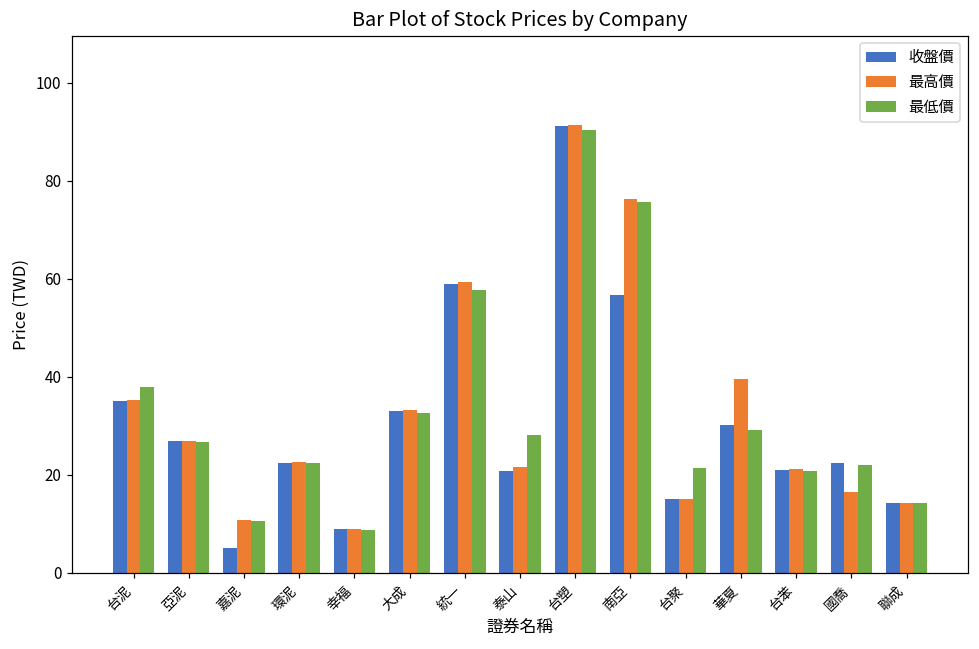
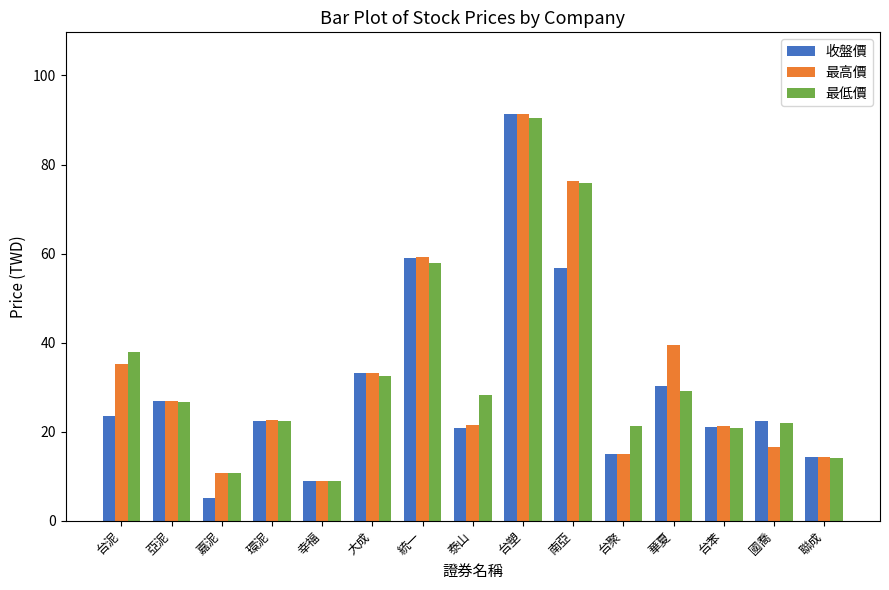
  {
    "收盤價": {
-     "台泥": 35,
+     "台泥": 24,
      "亞泥": 27,
      "嘉泥": 5,
      "環泥": 22,
      "幸福": 9,
      "大成": 33,
      "統一": 59,
      "泰山": 21,
      "台塑": 91,
      "南亞": 57,
      "台聚": 15,
      "華夏": 30,
      "台苯": 21,
      "國喬": 22,
      "聯成": 14
    },
    "最高價": {
      "台泥": 35,
      "亞泥": 27,
      "嘉泥": 11,
      "環泥": 23,
      "幸福": 9,
      "大成": 33,
      "統一": 59,
      "泰山": 22,
      "台塑": 91,
      "南亞": 76,
      "台聚": 15,
      "華夏": 40,
      "台苯": 21,
      "國喬": 17,
      "聯成": 14
    },
    "最低價": {
      "台泥": 38,
      "亞泥": 27,
      "嘉泥": 11,
      "環泥": 22,
      "幸福": 9,
      "大成": 33,
      "統一": 58,
      "泰山": 28,
      "台塑": 91,
      "南亞": 76,
      "台聚": 21,
      "華夏": 29,
      "台苯": 21,
      "國喬": 22,
      "聯成": 14
    }
  }
